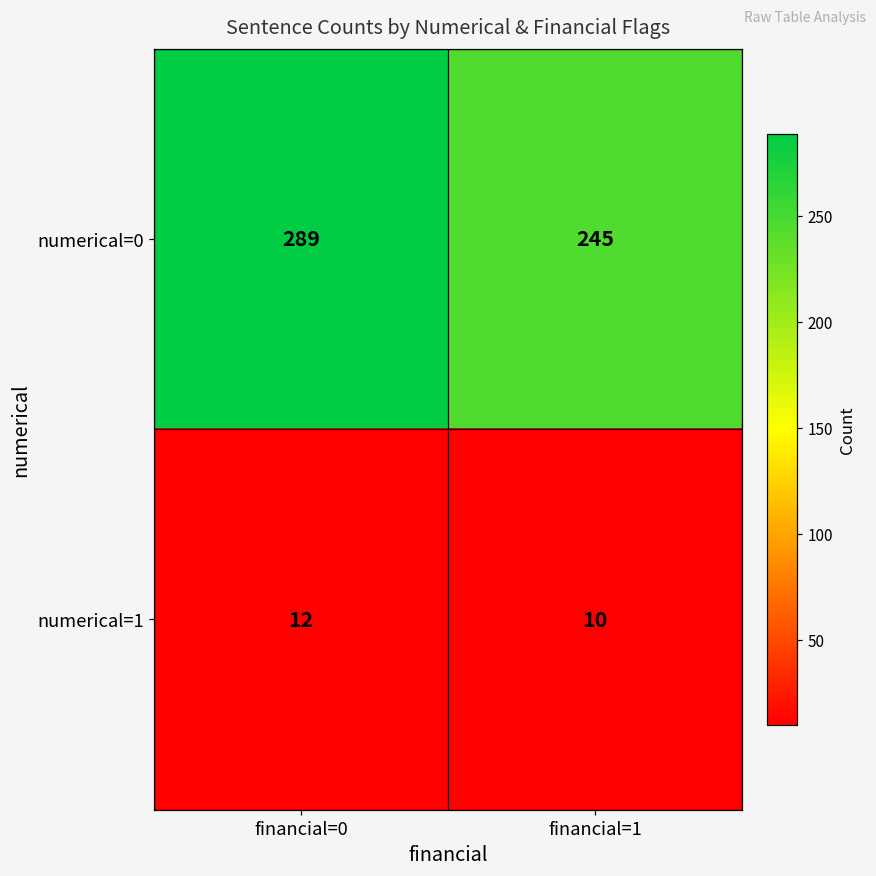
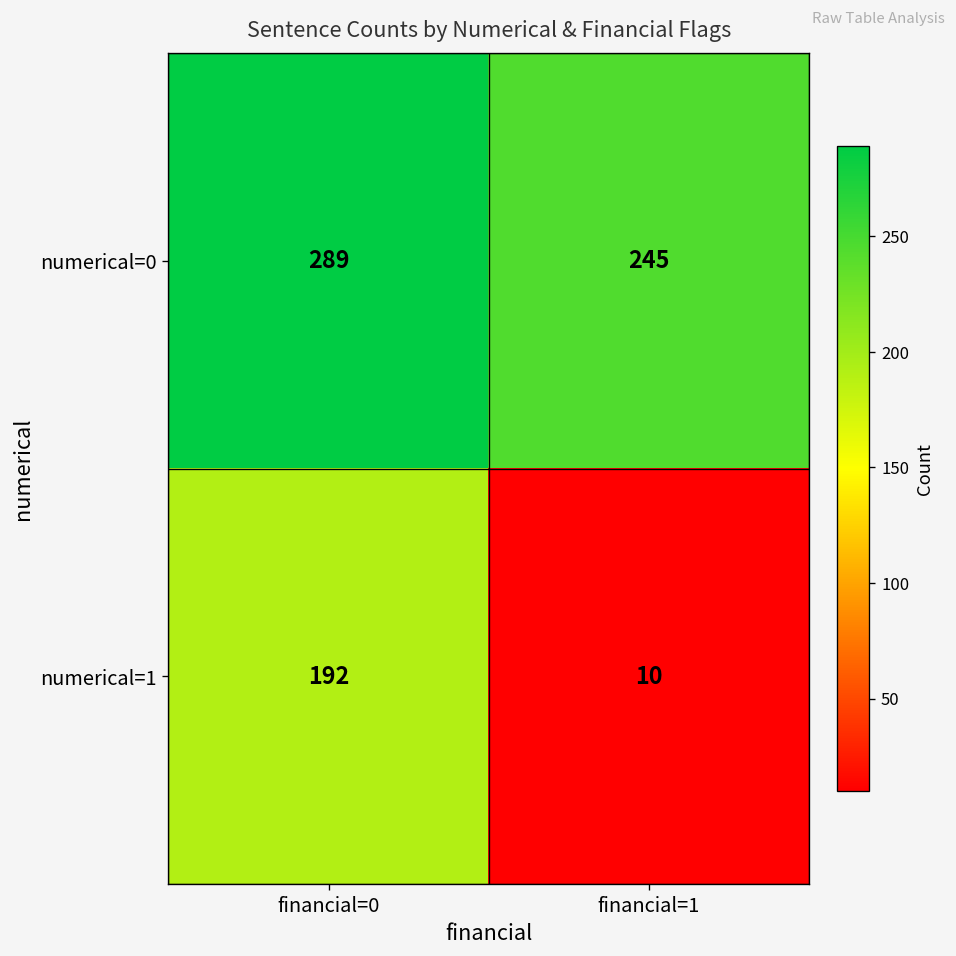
  {
    "numerical=0": {
      "financial=0": 289,
      "financial=1": 245
    },
    "numerical=1": {
-     "financial=0": 12,
+     "financial=0": 192,
      "financial=1": 10
    }
  }
